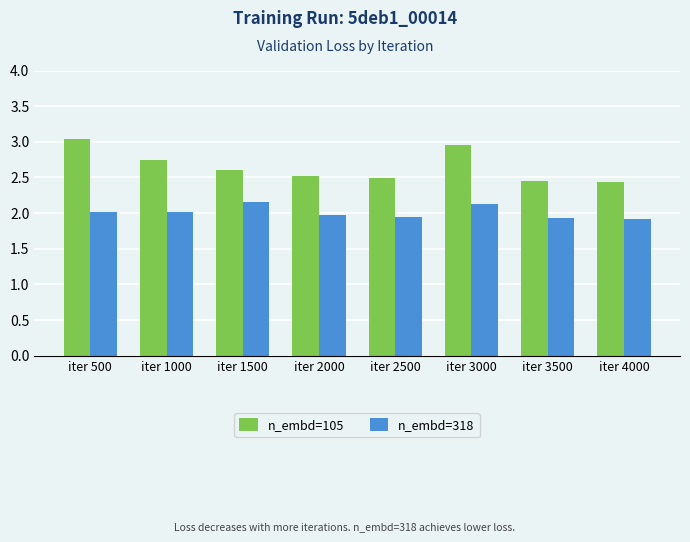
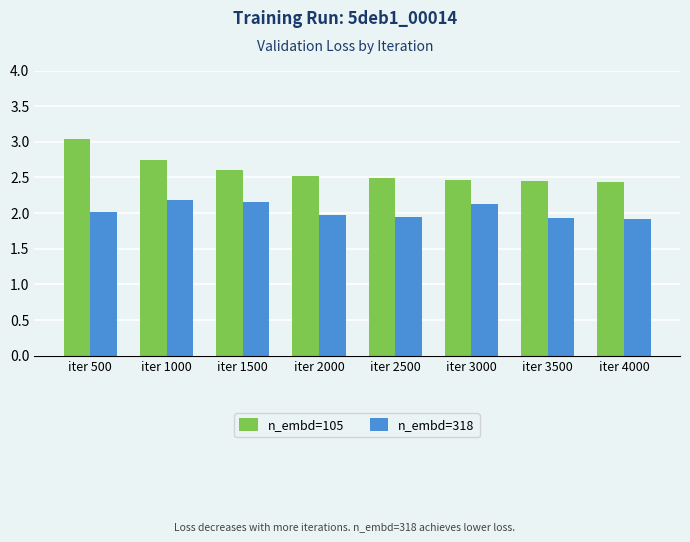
  {
    "n_embd=105": {
      "iter 500": 3.0,
      "iter 1000": 2.7,
      "iter 1500": 2.6,
      "iter 2000": 2.5,
      "iter 2500": 2.5,
-     "iter 3000": 3.0,
+     "iter 3000": 2.5,
      "iter 3500": 2.4,
      "iter 4000": 2.4
    },
    "n_embd=318": {
      "iter 500": 2.0,
-     "iter 1000": 2.0,
+     "iter 1000": 2.2,
      "iter 1500": 2.2,
      "iter 2000": 2.0,
      "iter 2500": 1.9,
      "iter 3000": 2.1,
      "iter 3500": 1.9,
      "iter 4000": 1.9
    }
  }
